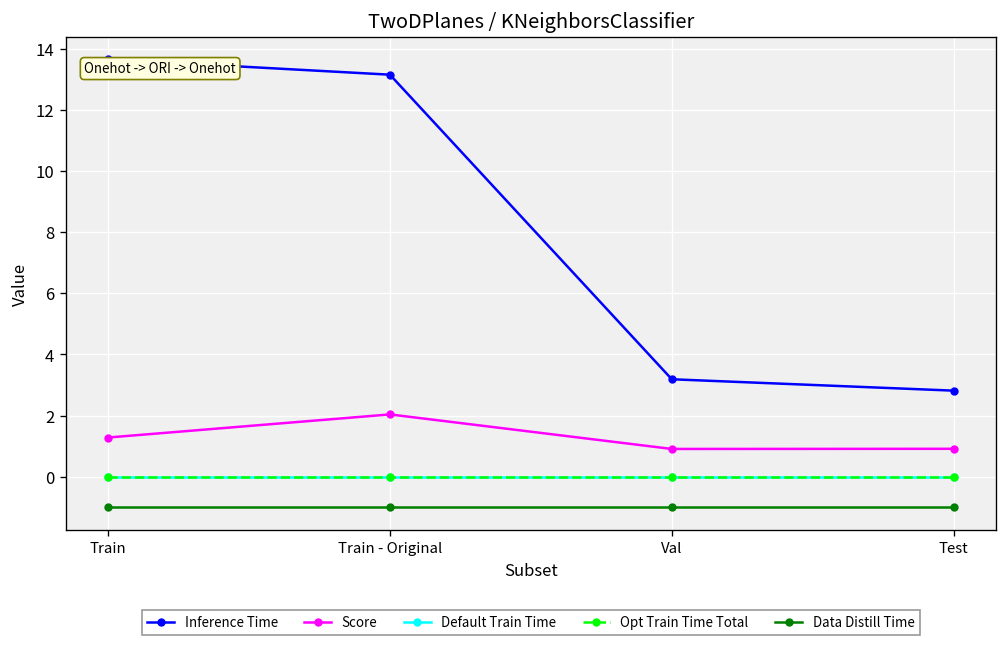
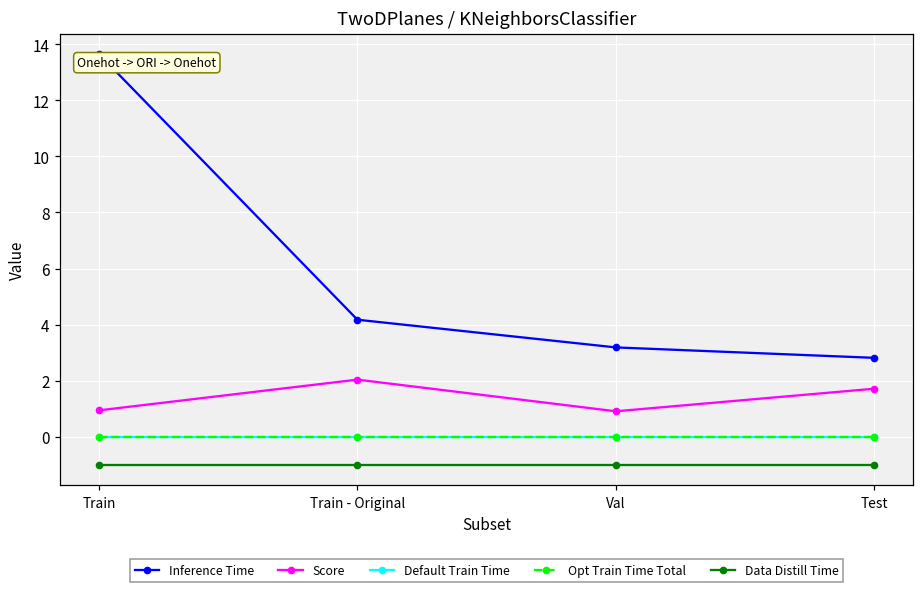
  {
    "Inference Time": {
-     "Train - Original": 13.1,
+     "Train - Original": 4.2,
      "Val": 3.2,
      "Test": 2.8
    },
    "Score": {
-     "Train": 1.3,
+     "Train": 0.9,
      "Train - Original": 2.0,
      "Val": 0.9,
-     "Test": 0.9
+     "Test": 1.7
    },
    "Opt Train Time Total": {
      "Train": 0.0,
      "Train - Original": 0.0,
      "Val": 0.0,
      "Test": 0.0
    },
    "Data Distill Time": {
      "Train": -1.0,
      "Train - Original": -1.0,
      "Val": -1.0,
      "Test": -1.0
    }
  }
